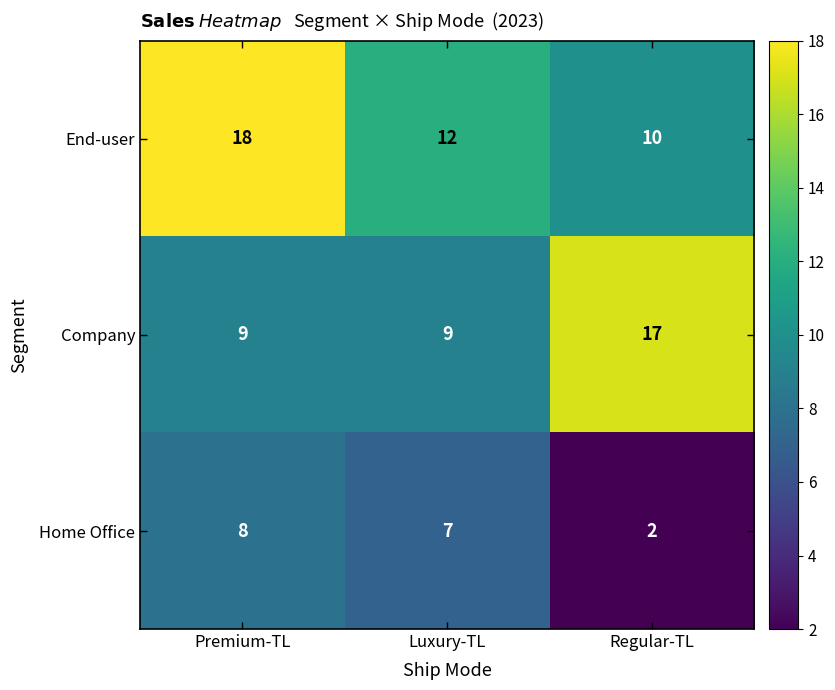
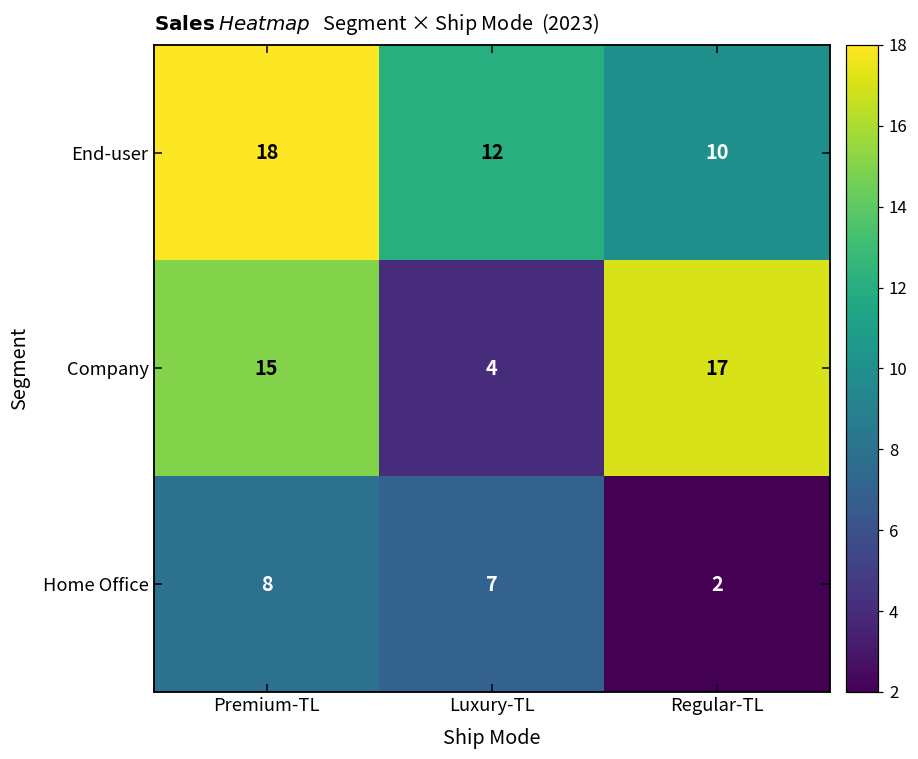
  {
    "End-user": {
      "Premium-TL": 18,
      "Luxury-TL": 12,
      "Regular-TL": 10
    },
    "Company": {
-     "Premium-TL": 9,
-     "Luxury-TL": 9,
+     "Premium-TL": 15,
+     "Luxury-TL": 4,
      "Regular-TL": 17
    },
    "Home Office": {
      "Premium-TL": 8,
      "Luxury-TL": 7,
      "Regular-TL": 2
    }
  }
